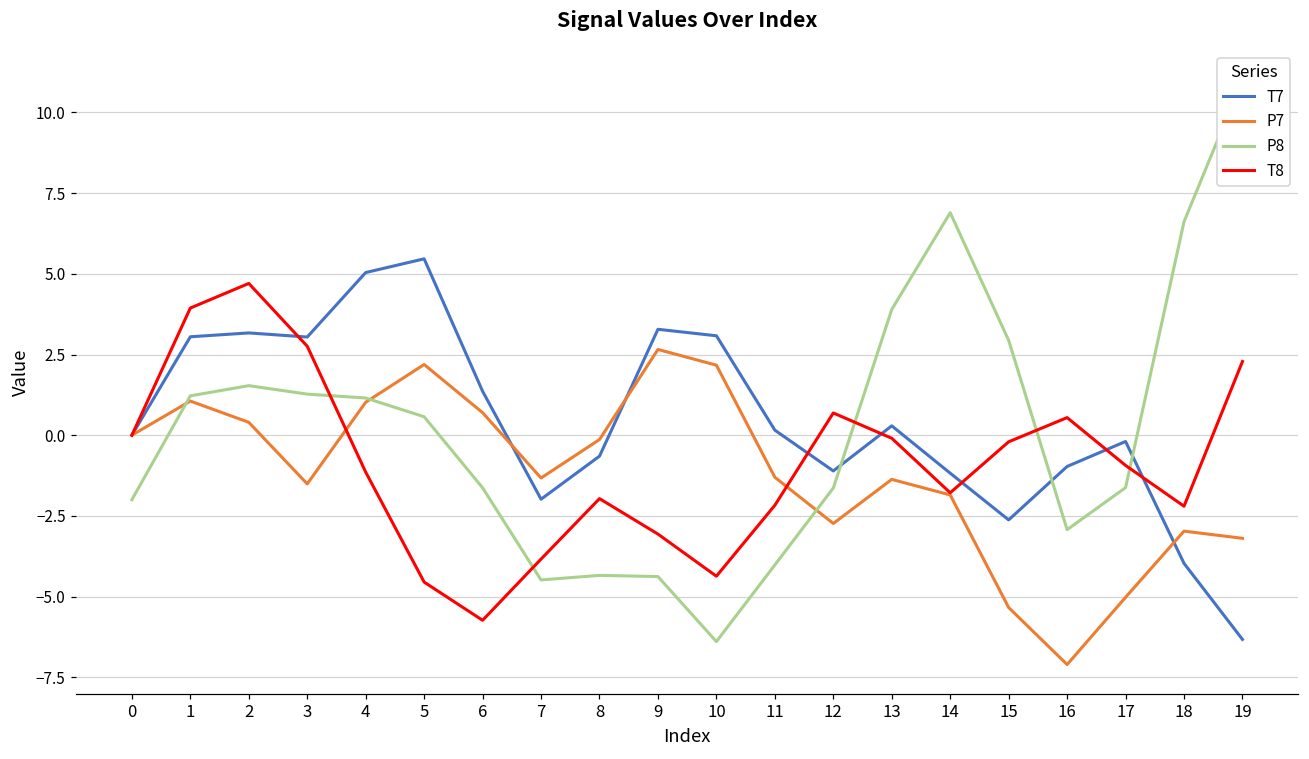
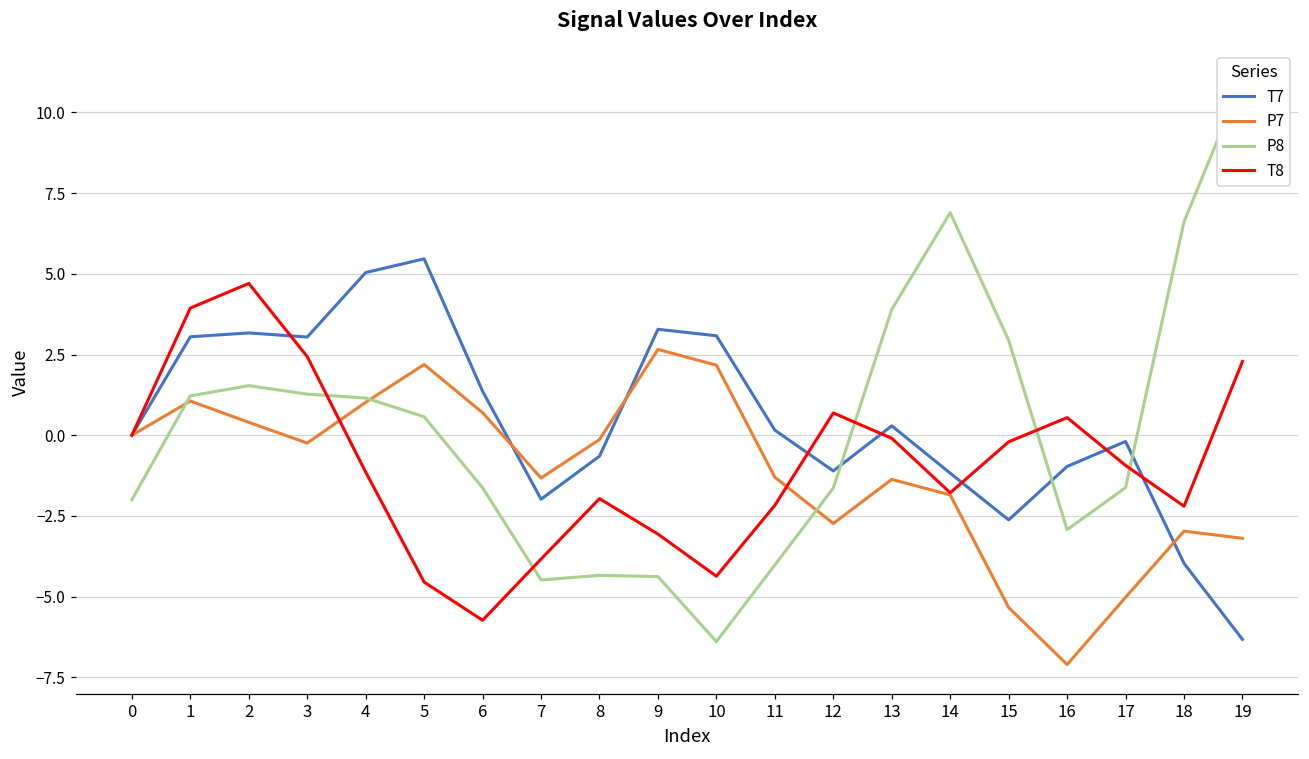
  {
    "T7": {
      "1": 3.0,
      "2": 3.2,
      "3": 3.0,
      "4": 5.0,
      "5": 5.5,
      "6": 1.4,
      "7": -2.0,
      "8": -0.7,
      "9": 3.3,
      "10": 3.1,
      "11": 0.2,
      "12": -1.1,
      "13": 0.3,
      "14": -1.2,
      "15": -2.6,
      "16": -1.0,
      "17": -0.2,
      "18": -4.0,
      "19": -6.3
    },
    "P7": {
      "1": 1.1,
      "2": 0.4,
-     "3": -1.5,
+     "3": -0.2,
      "4": 1.0,
      "5": 2.2,
      "6": 0.7,
      "7": -1.3,
      "8": -0.1,
      "9": 2.7,
      "10": 2.2,
      "11": -1.3,
      "12": -2.7,
      "13": -1.4,
      "15": -5.3,
      "16": -7.1,
      "17": -5.0,
      "18": -3.0,
      "19": -3.2
    },
    "P8": {
      "0": -2.0,
      "1": 1.2,
      "2": 1.5,
      "3": 1.3,
      "4": 1.2,
      "5": 0.6,
      "6": -1.6,
      "7": -4.5,
      "8": -4.3,
      "9": -4.4,
      "10": -6.4,
      "11": -4.0,
      "12": -1.6,
      "13": 3.9,
      "14": 6.9,
      "15": 2.9,
      "16": -2.9,
      "17": -1.6,
      "18": 6.6
    },
    "T8": {
      "1": 3.9,
      "2": 4.7,
-     "3": 2.8,
+     "3": 2.4,
      "4": -1.1,
      "5": -4.6,
      "6": -5.7,
      "7": -3.8,
      "8": -2.0,
      "9": -3.1,
      "10": -4.4,
      "11": -2.2,
      "12": 0.7,
      "13": -0.1,
      "15": -0.2,
      "16": 0.5,
      "17": -0.9,
      "18": -2.2,
      "19": 2.3
    }
  }
